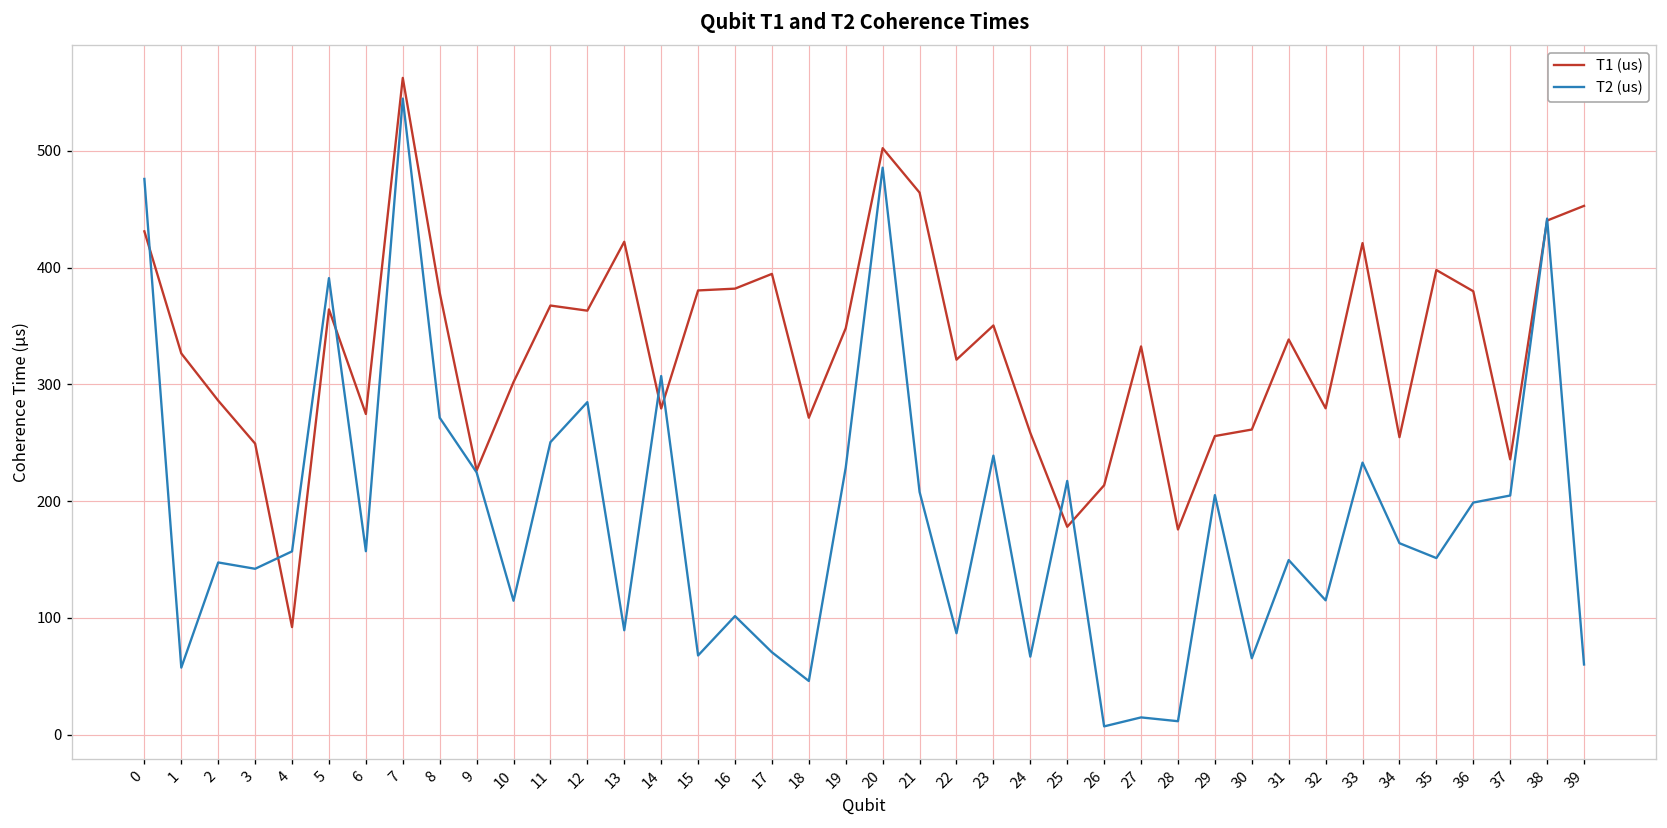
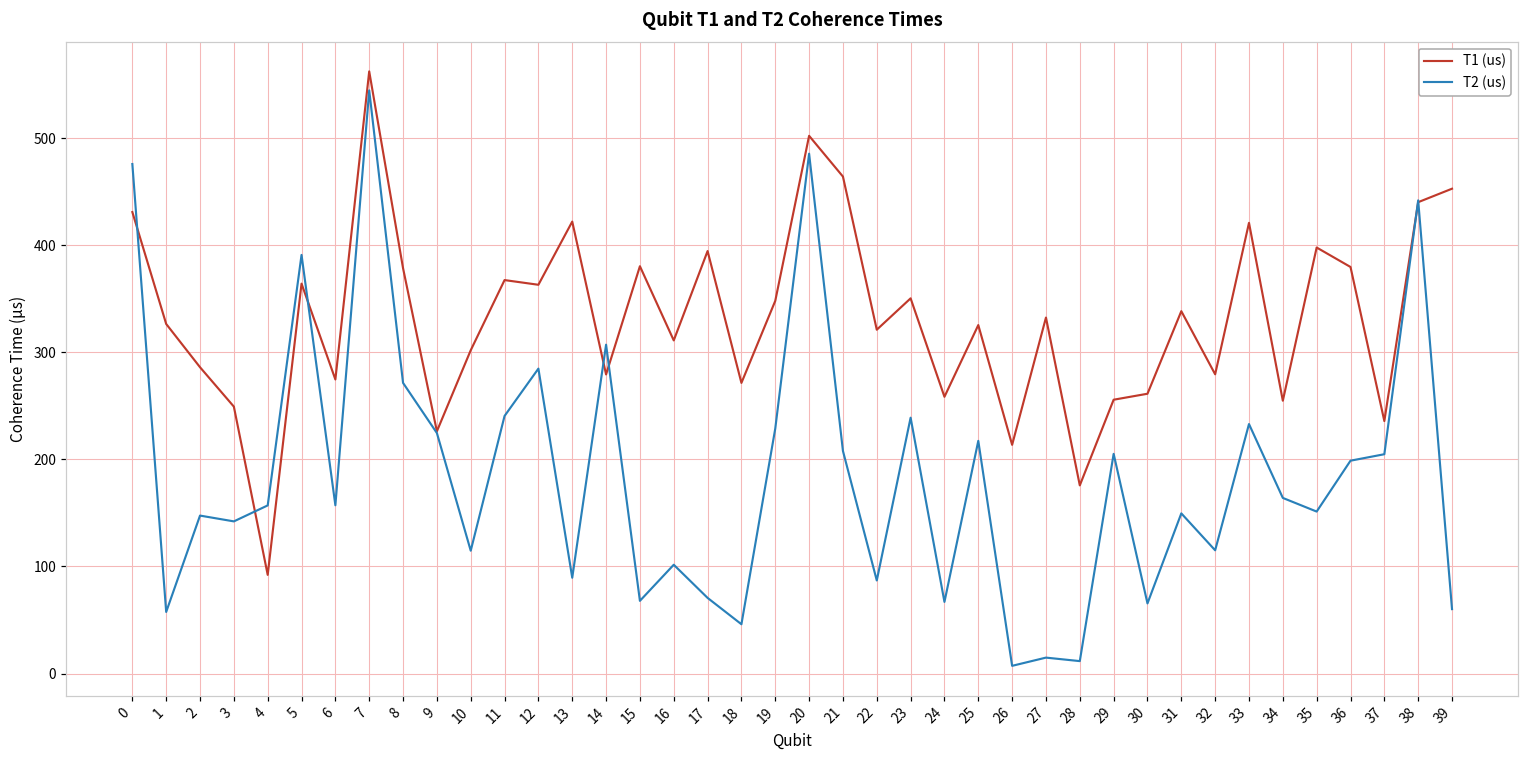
  {
    "T1 (us)": {
      "0": 430,
      "1": 330,
      "2": 290,
      "3": 250,
      "4": 90,
      "5": 360,
      "6": 270,
      "7": 560,
      "8": 380,
      "10": 300,
      "11": 370,
      "12": 360,
      "13": 420,
      "14": 280,
      "15": 380,
-     "16": 380,
+     "16": 310,
      "17": 390,
      "18": 270,
      "19": 350,
      "20": 500,
      "21": 460,
      "22": 320,
      "23": 350,
      "24": 260,
-     "25": 180,
+     "25": 330,
      "26": 210,
      "27": 330,
      "28": 180,
      "29": 260,
      "30": 260,
      "31": 340,
      "32": 280,
      "33": 420,
      "34": 250,
      "35": 400,
      "36": 380,
      "37": 240,
      "39": 450
    },
    "T2 (us)": {
      "0": 480,
      "1": 60,
      "2": 150,
      "3": 140,
      "4": 160,
      "5": 390,
      "6": 160,
      "7": 540,
      "8": 270,
      "10": 110,
-     "11": 250,
+     "11": 240,
      "12": 280,
      "13": 90,
      "14": 310,
      "15": 70,
      "16": 100,
      "17": 70,
      "18": 50,
      "19": 230,
      "20": 490,
      "21": 210,
      "22": 90,
      "23": 240,
      "24": 70,
      "25": 220,
      "26": 10,
      "27": 10,
      "28": 10,
      "29": 210,
      "30": 70,
      "31": 150,
      "32": 120,
      "33": 230,
      "34": 160,
      "35": 150,
      "36": 200,
      "37": 200,
      "39": 60
    }
  }
